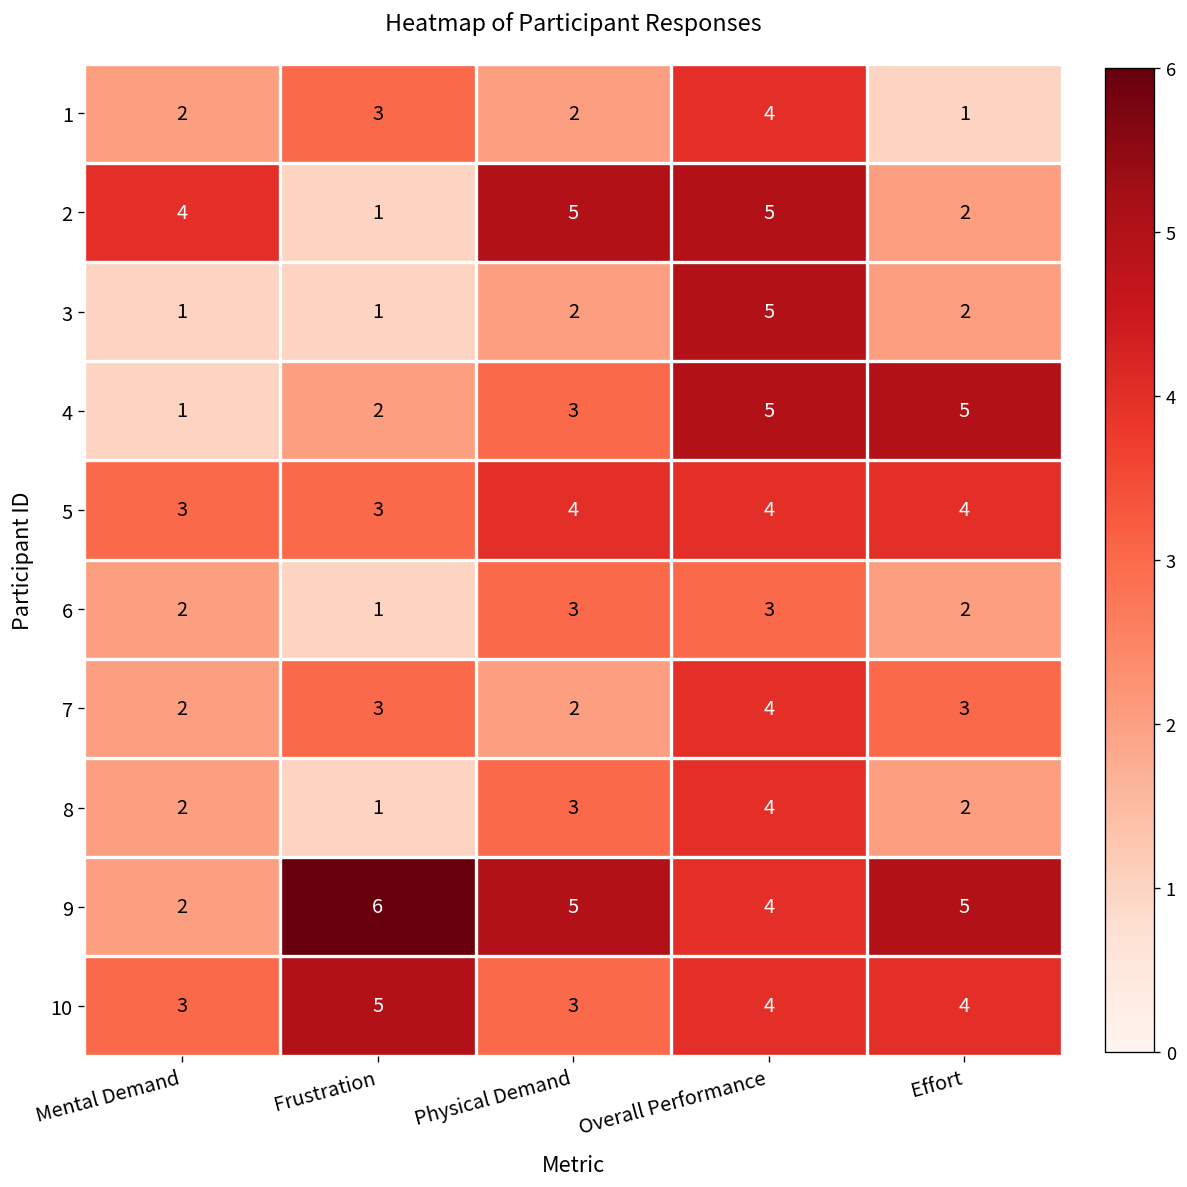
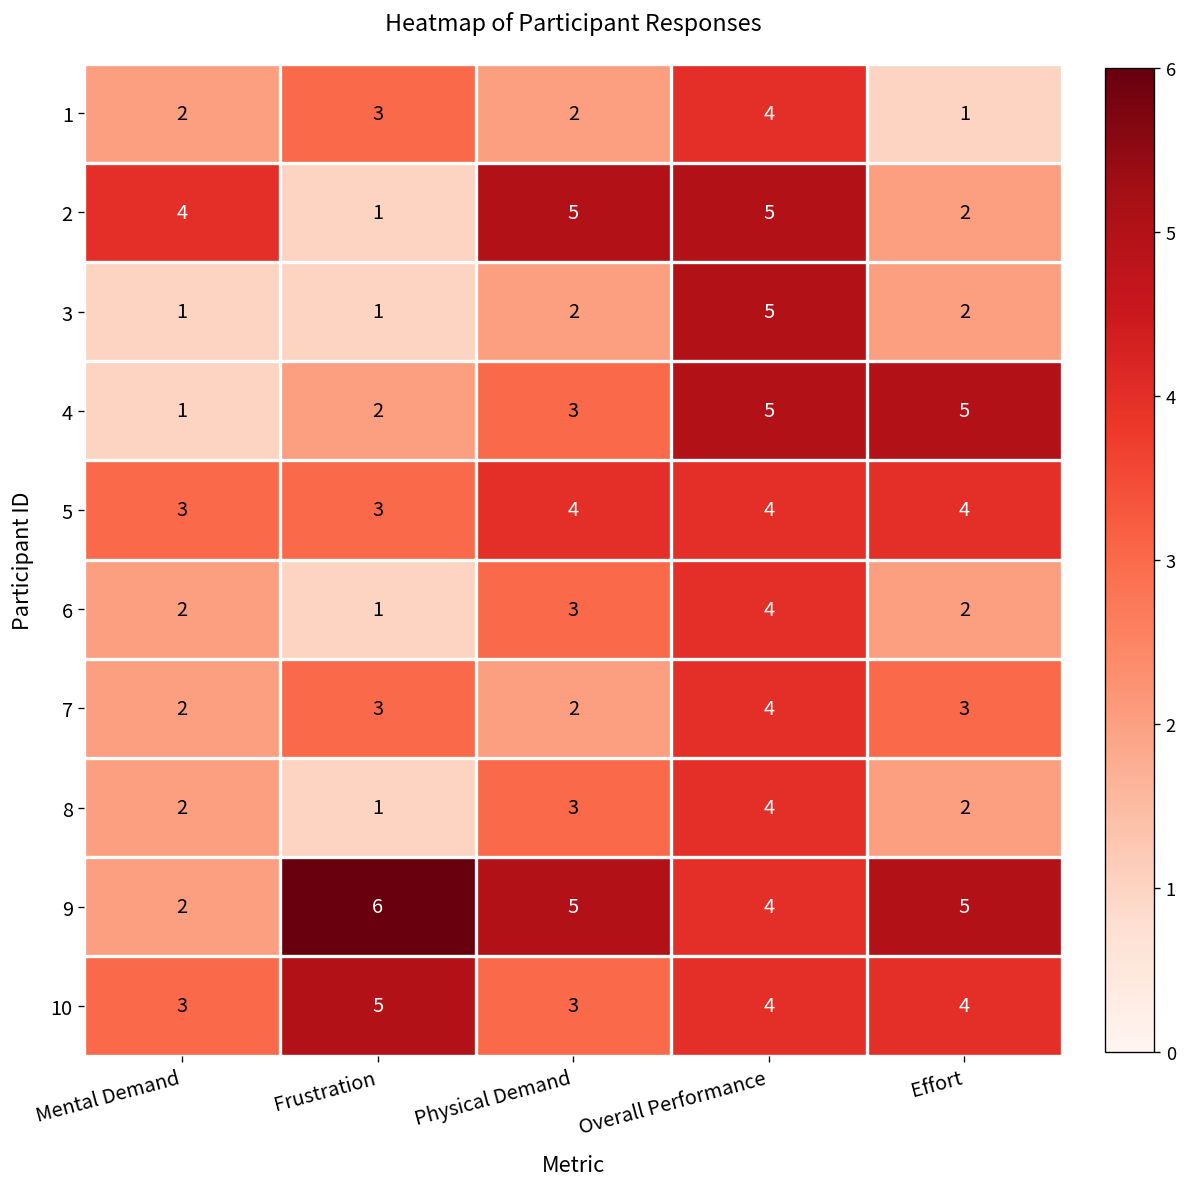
  {
    "1": {
      "Mental Demand": 2,
      "Frustration": 3,
      "Physical Demand": 2,
      "Overall Performance": 4,
      "Effort": 1
    },
    "2": {
      "Mental Demand": 4,
      "Frustration": 1,
      "Physical Demand": 5,
      "Overall Performance": 5,
      "Effort": 2
    },
    "3": {
      "Mental Demand": 1,
      "Frustration": 1,
      "Physical Demand": 2,
      "Overall Performance": 5,
      "Effort": 2
    },
    "4": {
      "Mental Demand": 1,
      "Frustration": 2,
      "Physical Demand": 3,
      "Overall Performance": 5,
      "Effort": 5
    },
    "5": {
      "Mental Demand": 3,
      "Frustration": 3,
      "Physical Demand": 4,
      "Overall Performance": 4,
      "Effort": 4
    },
    "6": {
      "Mental Demand": 2,
      "Frustration": 1,
      "Physical Demand": 3,
-     "Overall Performance": 3,
+     "Overall Performance": 4,
      "Effort": 2
    },
    "7": {
      "Mental Demand": 2,
      "Frustration": 3,
      "Physical Demand": 2,
      "Overall Performance": 4,
      "Effort": 3
    },
    "8": {
      "Mental Demand": 2,
      "Frustration": 1,
      "Physical Demand": 3,
      "Overall Performance": 4,
      "Effort": 2
    },
    "9": {
      "Mental Demand": 2,
      "Frustration": 6,
      "Physical Demand": 5,
      "Overall Performance": 4,
      "Effort": 5
    },
    "10": {
      "Mental Demand": 3,
      "Frustration": 5,
      "Physical Demand": 3,
      "Overall Performance": 4,
      "Effort": 4
    }
  }
